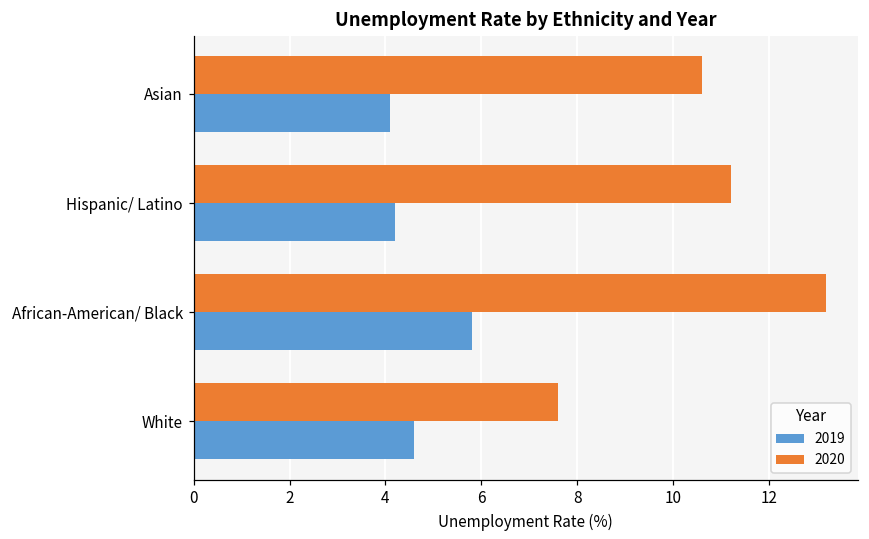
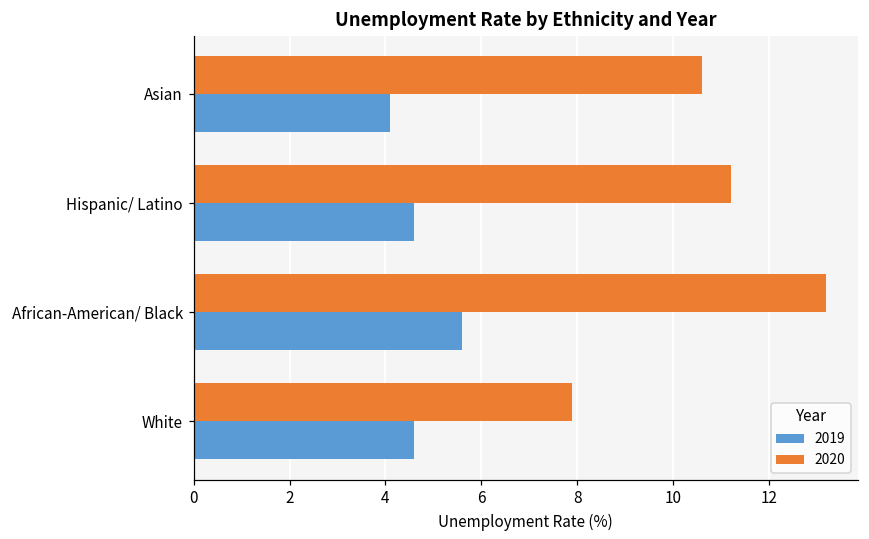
  {
    "2019": {
      "Asian": 4.1,
-     "Hispanic/ Latino": 4.2,
-     "African-American/ Black": 5.8,
+     "Hispanic/ Latino": 4.6,
+     "African-American/ Black": 5.6,
      "White": 4.6
    },
    "2020": {
      "Asian": 10.6,
      "Hispanic/ Latino": 11.2,
      "African-American/ Black": 13.2,
-     "White": 7.6
+     "White": 7.9
    }
  }
